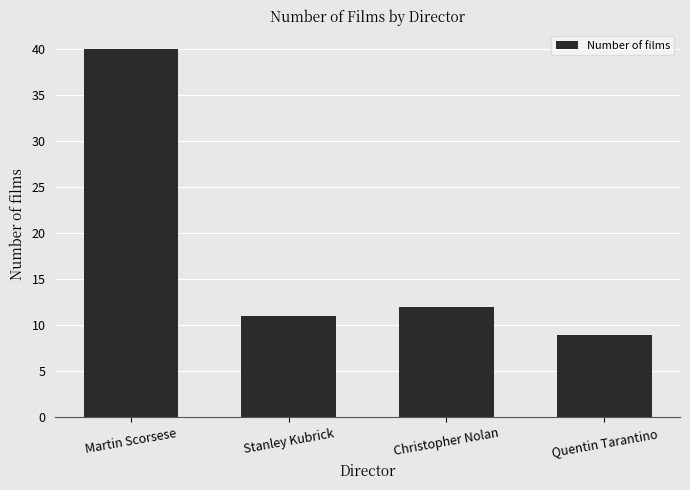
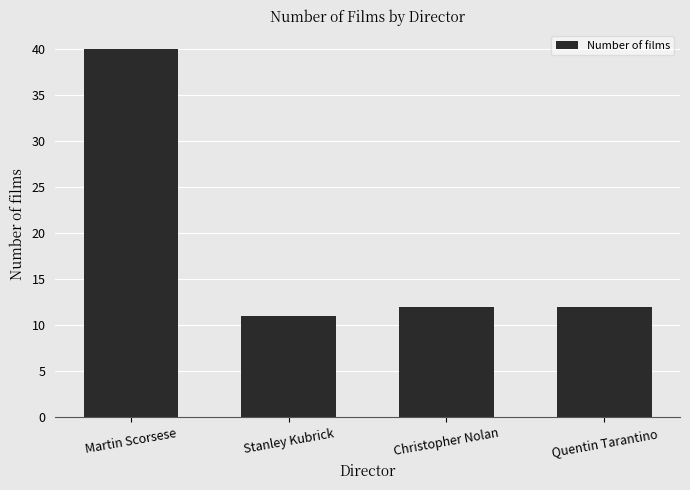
  {
    "Martin Scorsese": 40,
    "Stanley Kubrick": 11,
    "Christopher Nolan": 12,
-   "Quentin Tarantino": 9
+   "Quentin Tarantino": 12
  }
